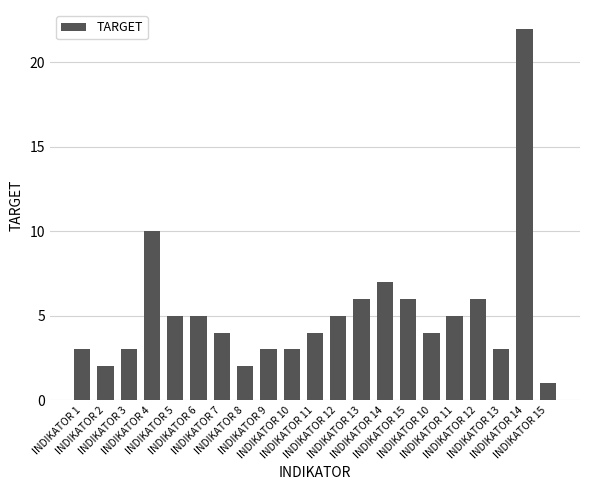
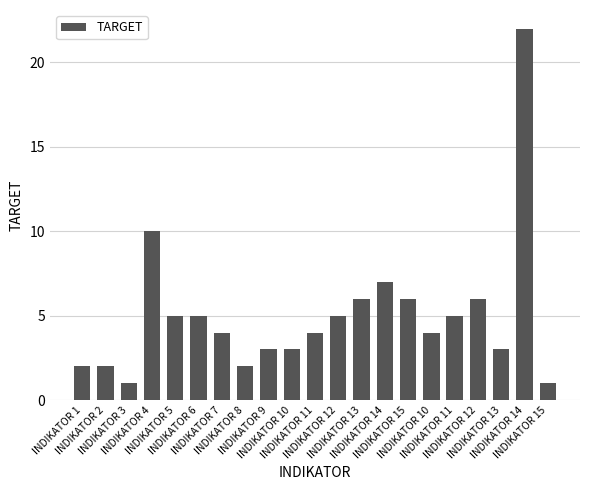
  {
-   "INDIKATOR 1": 3,
+   "INDIKATOR 1": 2,
    "INDIKATOR 2": 2,
-   "INDIKATOR 3": 3,
+   "INDIKATOR 3": 1,
    "INDIKATOR 4": 10,
    "INDIKATOR 5": 5,
    "INDIKATOR 6": 5,
    "INDIKATOR 7": 4,
    "INDIKATOR 8": 2,
    "INDIKATOR 9": 3
  }
